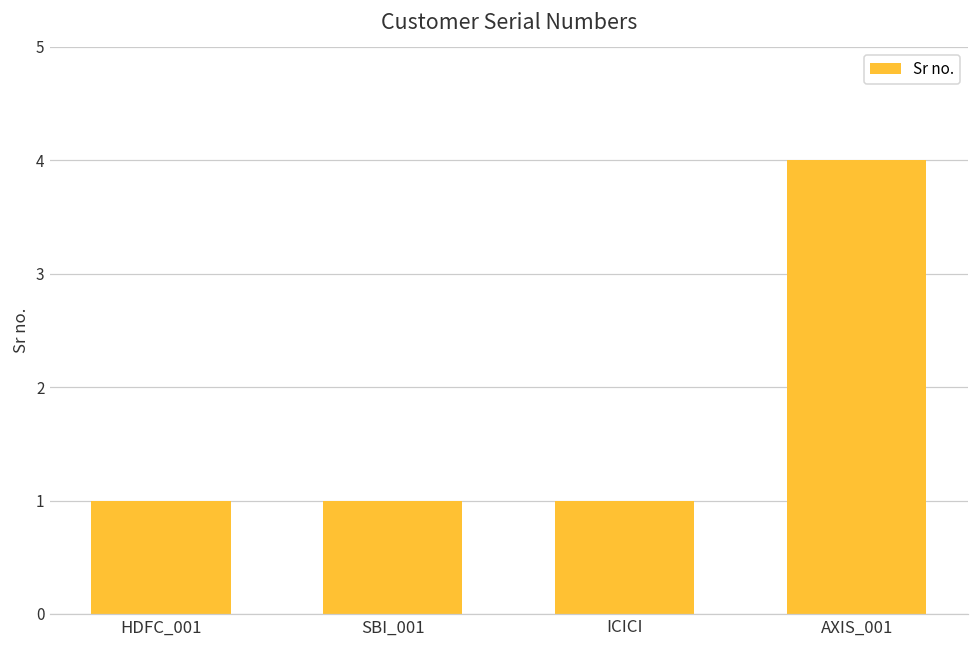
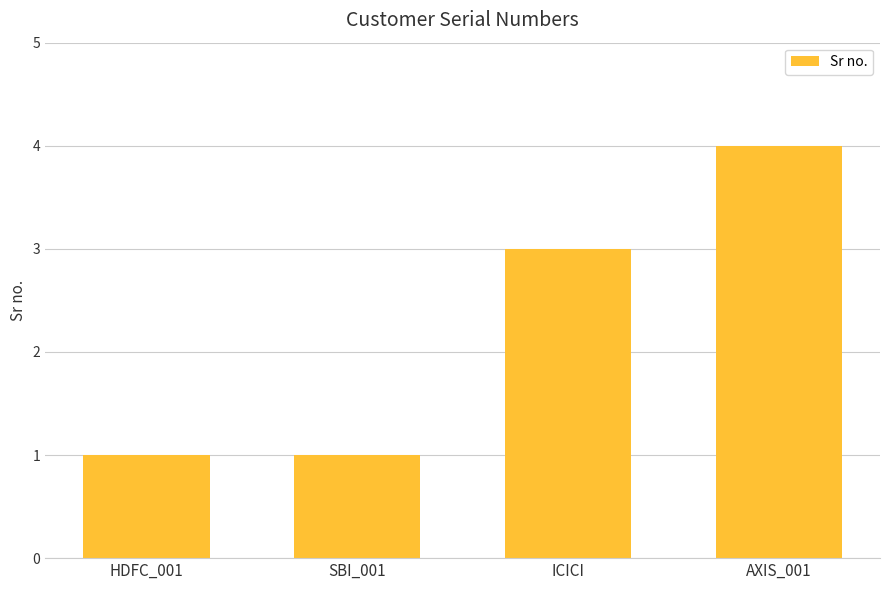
  {
    "HDFC_001": 1,
    "SBI_001": 1,
-   "ICICI": 1,
+   "ICICI": 3,
    "AXIS_001": 4
  }
